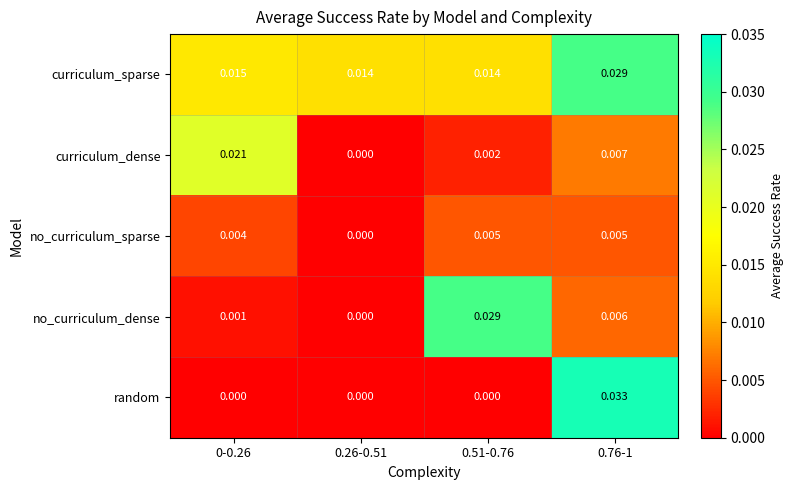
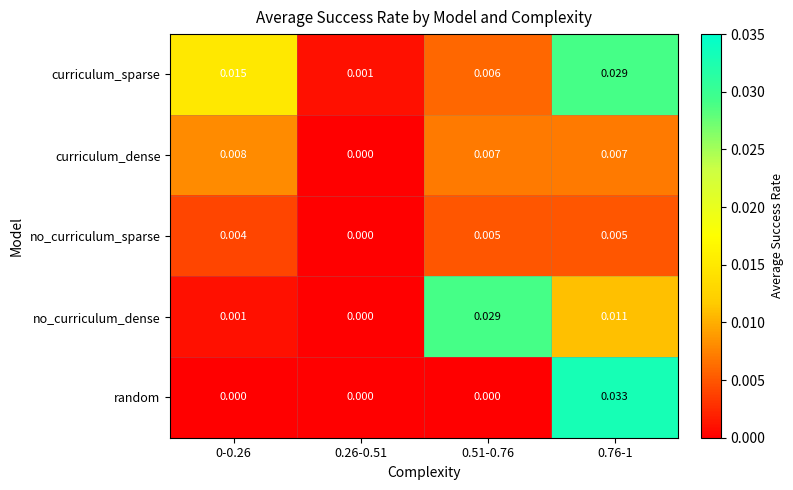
  {
    "curriculum_sparse": {
      "0-0.26": 0.015,
-     "0.26-0.51": 0.014,
-     "0.51-0.76": 0.014,
+     "0.26-0.51": 0.001,
+     "0.51-0.76": 0.006,
      "0.76-1": 0.029
    },
    "curriculum_dense": {
-     "0-0.26": 0.021,
+     "0-0.26": 0.008,
      "0.26-0.51": 0.000,
-     "0.51-0.76": 0.002,
+     "0.51-0.76": 0.007,
      "0.76-1": 0.007
    },
    "no_curriculum_sparse": {
      "0-0.26": 0.004,
      "0.26-0.51": 0.000,
      "0.51-0.76": 0.005,
      "0.76-1": 0.005
    },
    "no_curriculum_dense": {
      "0-0.26": 0.001,
      "0.26-0.51": 0.000,
      "0.51-0.76": 0.029,
-     "0.76-1": 0.006
+     "0.76-1": 0.011
    },
    "random": {
      "0-0.26": 0.000,
      "0.26-0.51": 0.000,
      "0.51-0.76": 0.000,
      "0.76-1": 0.033
    }
  }
